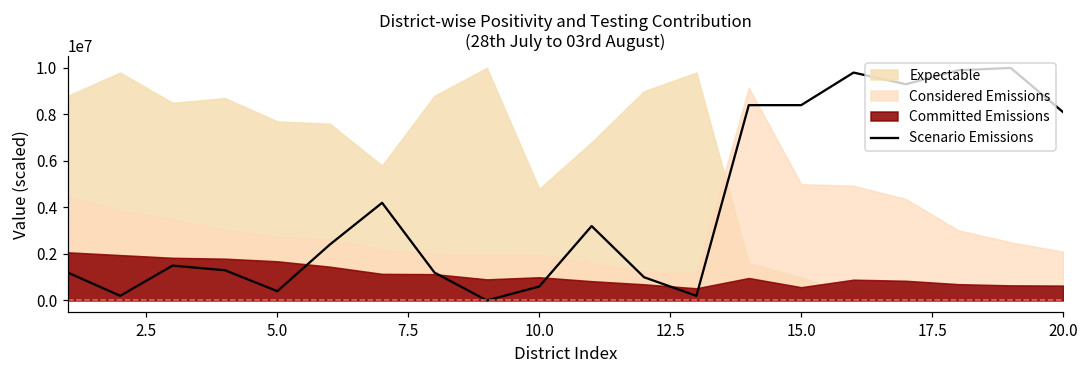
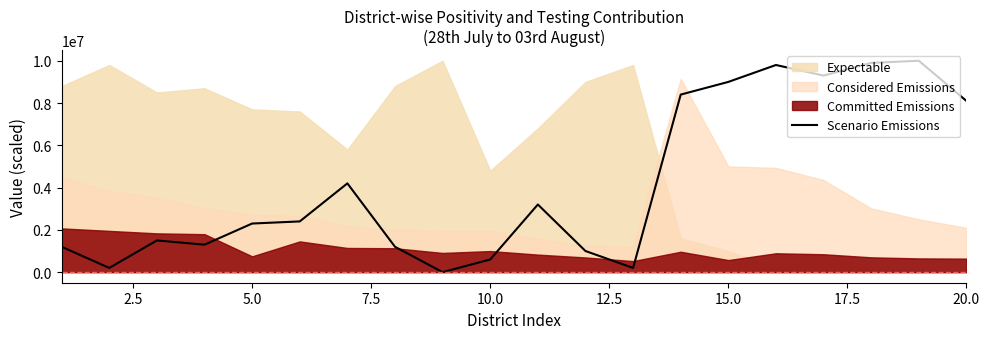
  {
    "Scenario Emissions": {
-     "5.0": 400000,
+     "5.0": 2300000,
      "10.0": 600000,
-     "15.0": 8400000,
+     "15.0": 9000000,
      "20.0": 8100000
    },
    "Committed Emissions": {
-     "5.0": 1700000,
+     "5.0": 700000,
      "10.0": 1000000,
      "15.0": 600000,
      "20.0": 600000
    }
  }
